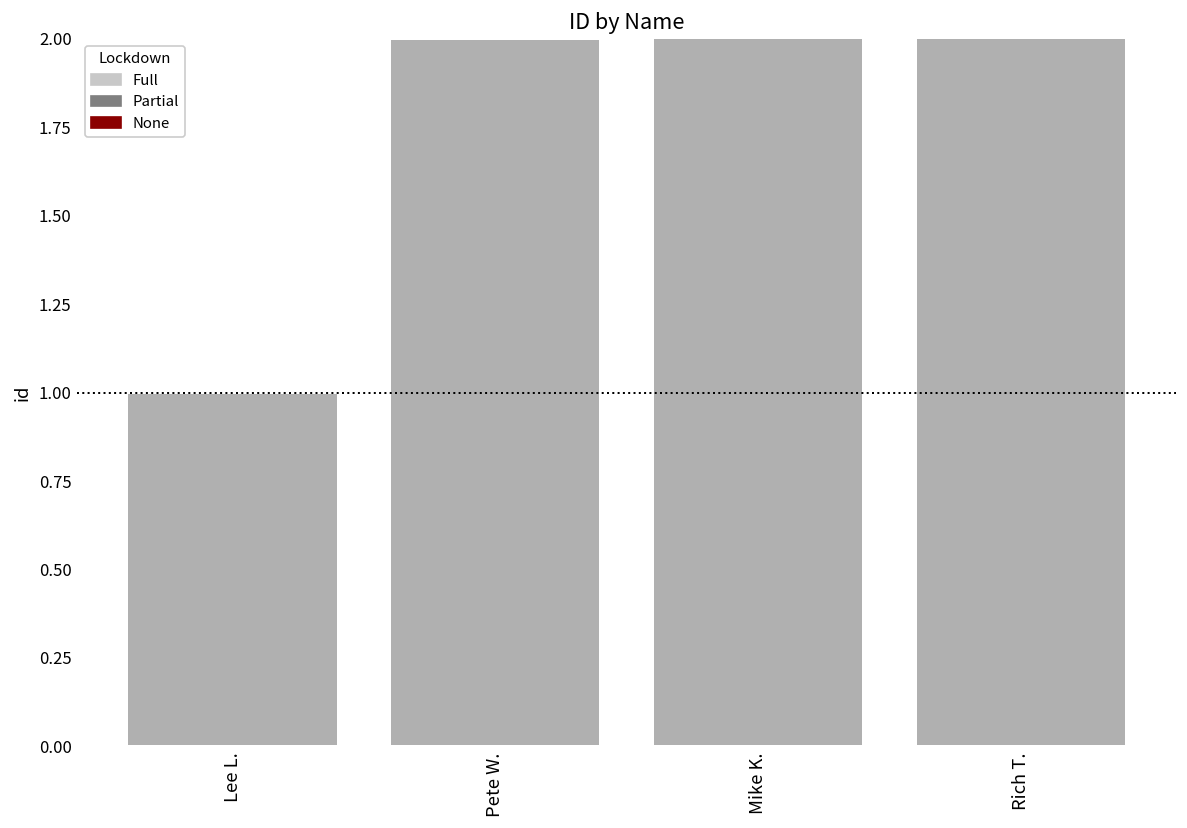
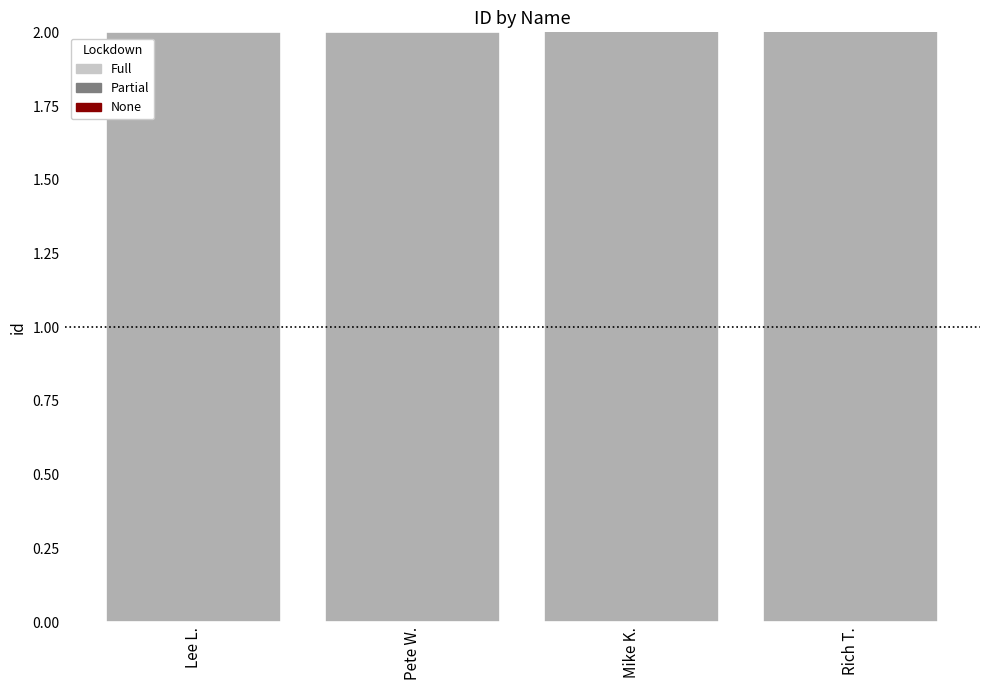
  {
-   "Lee L.": 1,
+   "Lee L.": 2,
    "Pete W.": 2
  }
